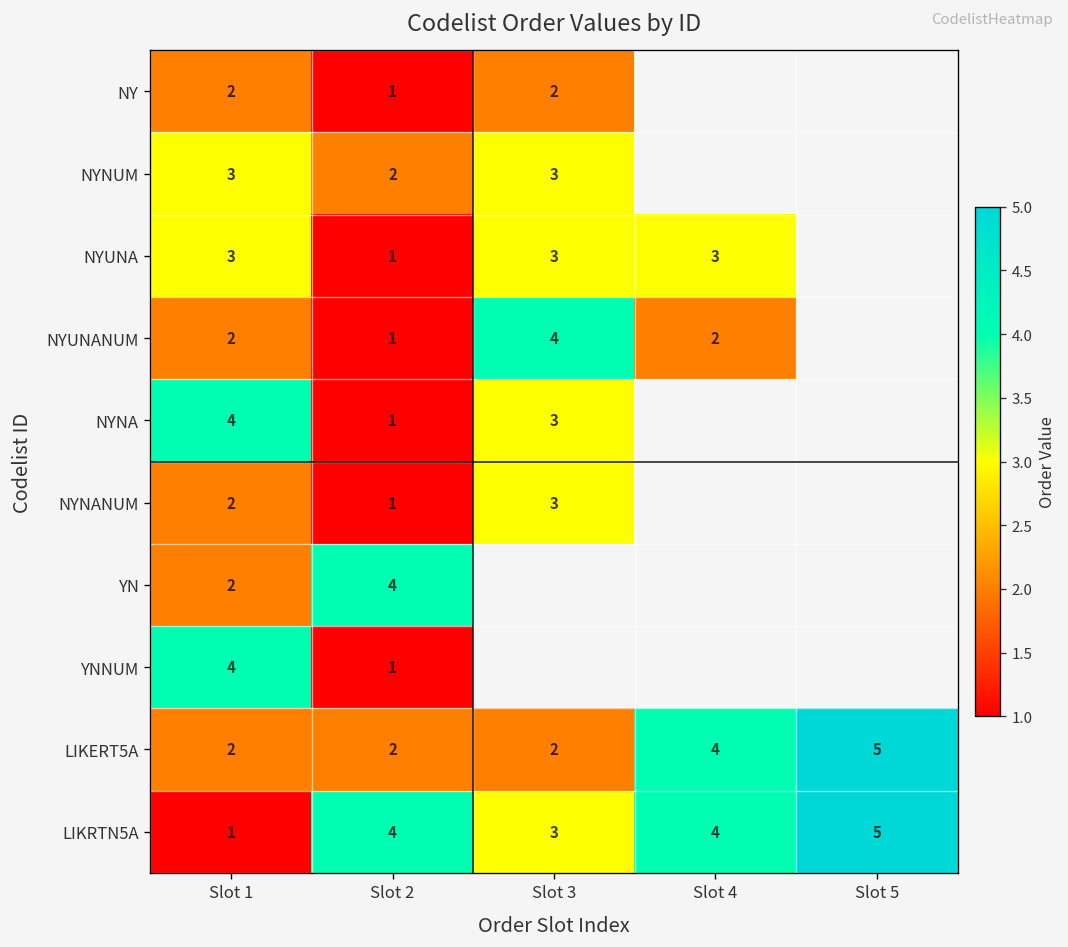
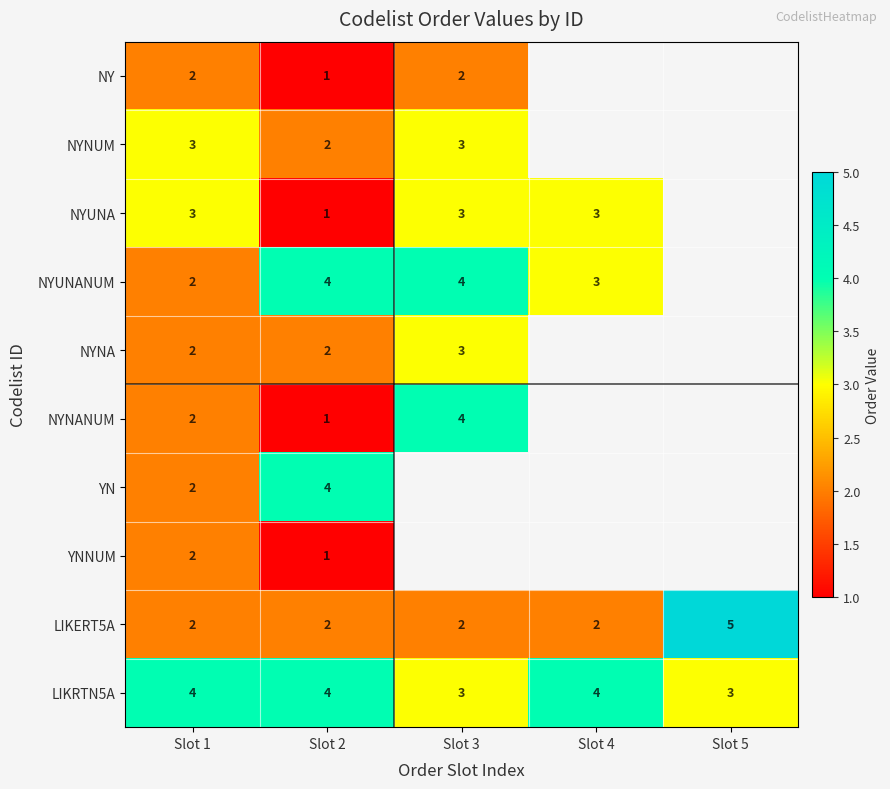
  {
    "NY": {
      "Slot 1": 2,
      "Slot 2": 1,
      "Slot 3": 2
    },
    "NYNUM": {
      "Slot 1": 3,
      "Slot 2": 2,
      "Slot 3": 3
    },
    "NYUNA": {
      "Slot 1": 3,
      "Slot 2": 1,
      "Slot 3": 3,
      "Slot 4": 3
    },
    "NYUNANUM": {
      "Slot 1": 2,
-     "Slot 2": 1,
+     "Slot 2": 4,
      "Slot 3": 4,
-     "Slot 4": 2
+     "Slot 4": 3
    },
    "NYNA": {
-     "Slot 1": 4,
-     "Slot 2": 1,
+     "Slot 1": 2,
+     "Slot 2": 2,
      "Slot 3": 3
    },
    "NYNANUM": {
      "Slot 1": 2,
      "Slot 2": 1,
-     "Slot 3": 3
+     "Slot 3": 4
    },
    "YN": {
      "Slot 1": 2,
      "Slot 2": 4
    },
    "YNNUM": {
-     "Slot 1": 4,
+     "Slot 1": 2,
      "Slot 2": 1
    },
    "LIKERT5A": {
      "Slot 1": 2,
      "Slot 2": 2,
      "Slot 3": 2,
-     "Slot 4": 4,
+     "Slot 4": 2,
      "Slot 5": 5
    },
    "LIKRTN5A": {
-     "Slot 1": 1,
+     "Slot 1": 4,
      "Slot 2": 4,
      "Slot 3": 3,
      "Slot 4": 4,
-     "Slot 5": 5
+     "Slot 5": 3
    }
  }
